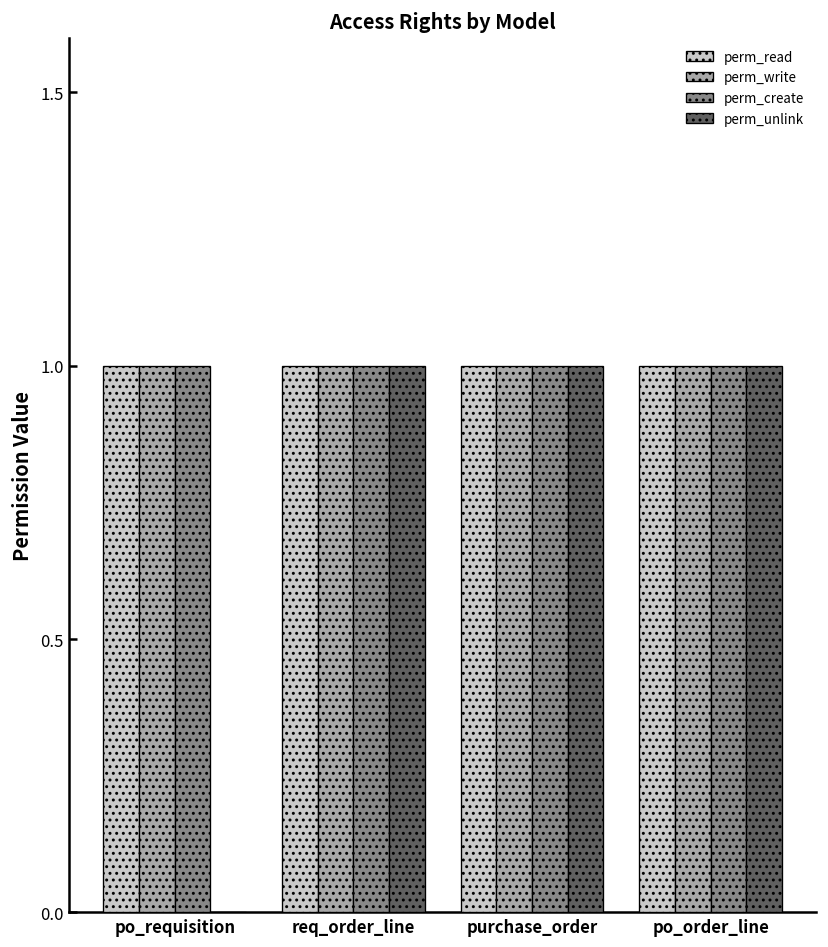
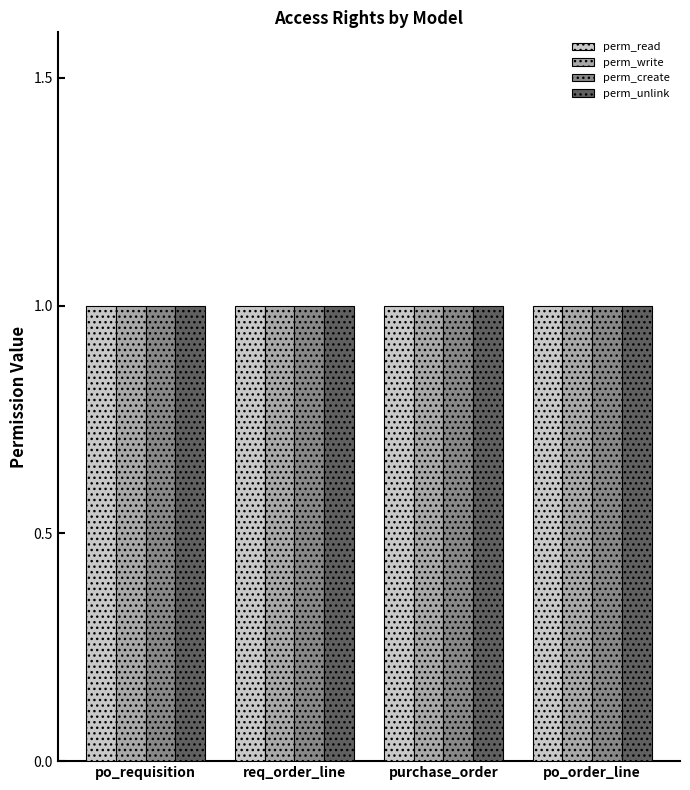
  {
    "perm_unlink": {
-     "po_requisition": 0,
+     "po_requisition": 1,
      "req_order_line": 1,
      "purchase_order": 1,
      "po_order_line": 1
    }
  }
